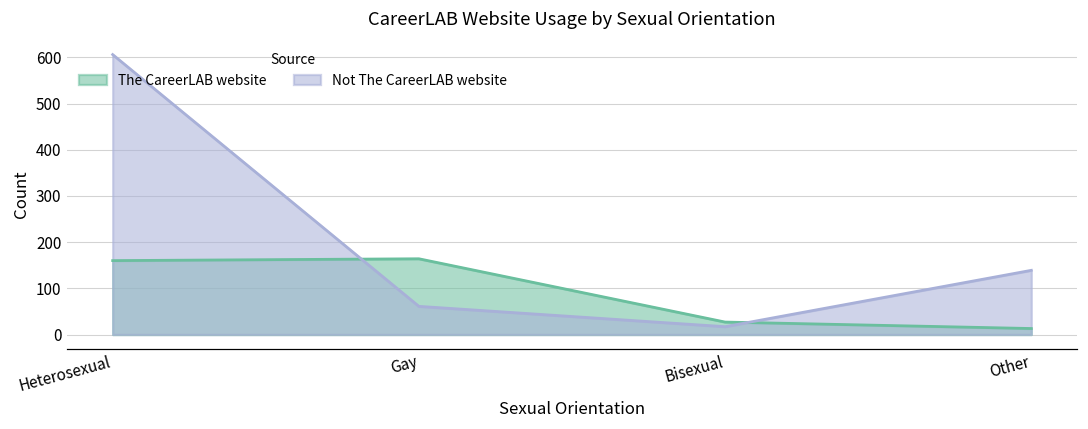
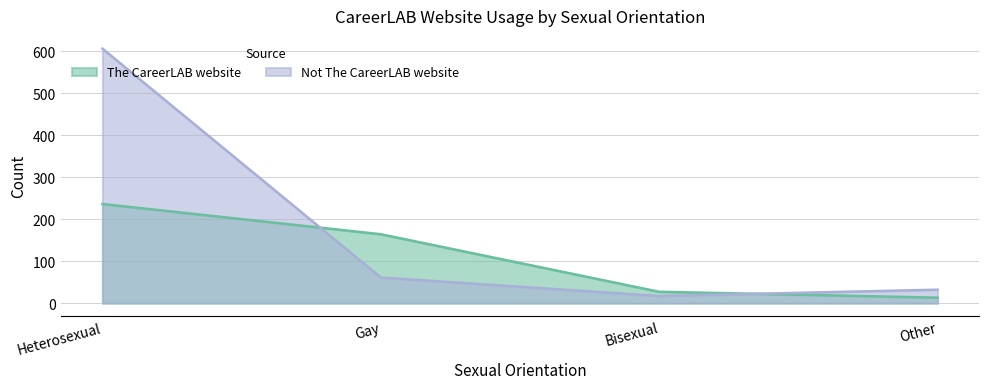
  {
    "The CareerLAB website": {
-     "Heterosexual": 160,
+     "Heterosexual": 240,
      "Gay": 160,
      "Bisexual": 30,
      "Other": 10
    },
    "Not The CareerLAB website": {
      "Heterosexual": 610,
      "Gay": 60,
      "Bisexual": 20,
-     "Other": 140
+     "Other": 30
    }
  }
